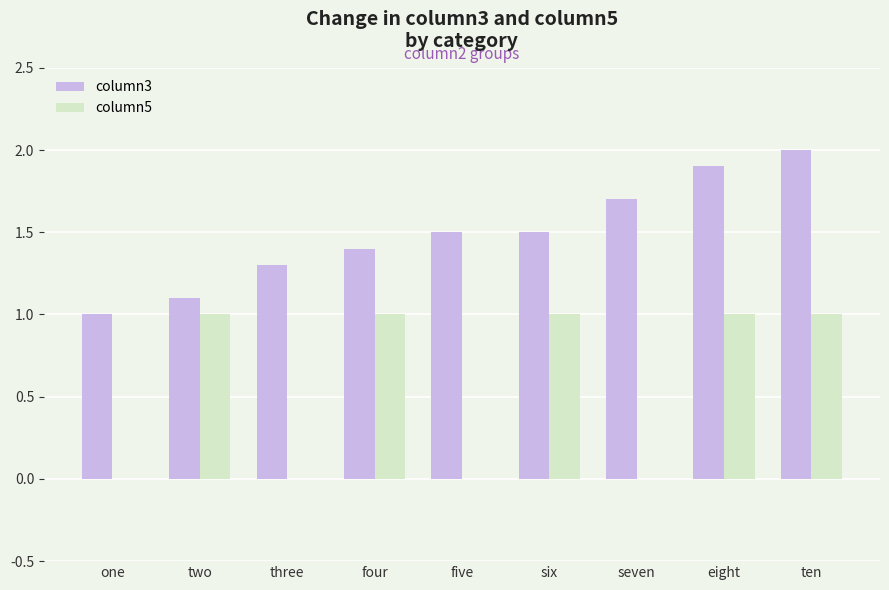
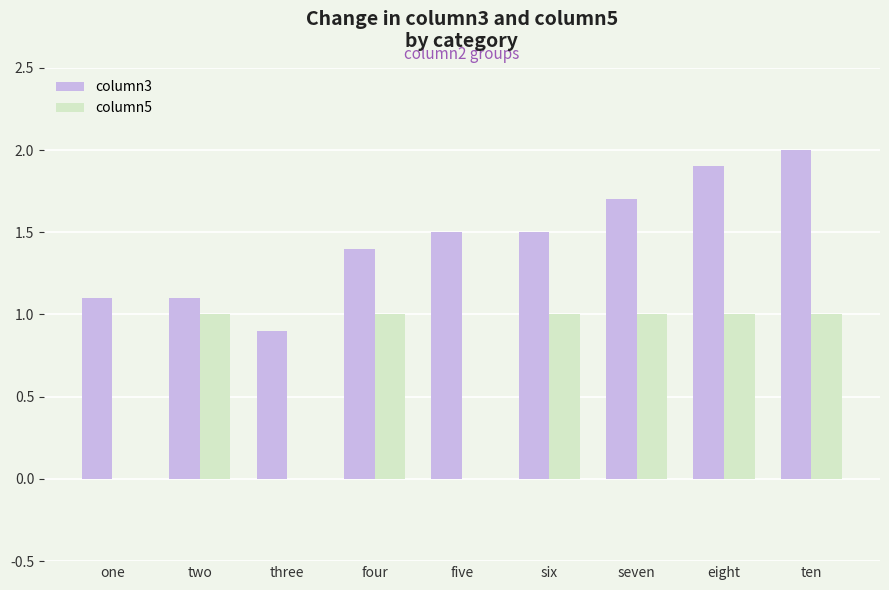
  {
    "column3": {
-     "one": 1.0,
+     "one": 1.1,
      "two": 1.1,
-     "three": 1.3,
+     "three": 0.9,
      "four": 1.4,
      "five": 1.5,
      "six": 1.5,
      "seven": 1.7,
      "eight": 1.9,
      "ten": 2.0
    },
    "column5": {
      "one": 0,
      "two": 1,
      "three": 0,
      "four": 1,
      "five": 0,
      "six": 1,
-     "seven": 0,
+     "seven": 1,
      "eight": 1,
      "ten": 1
    }
  }
